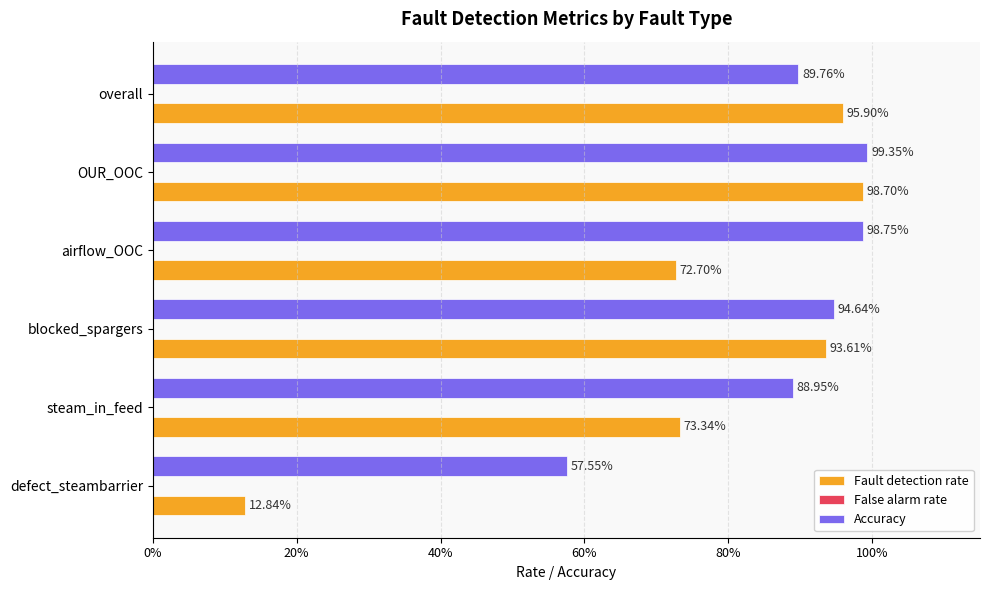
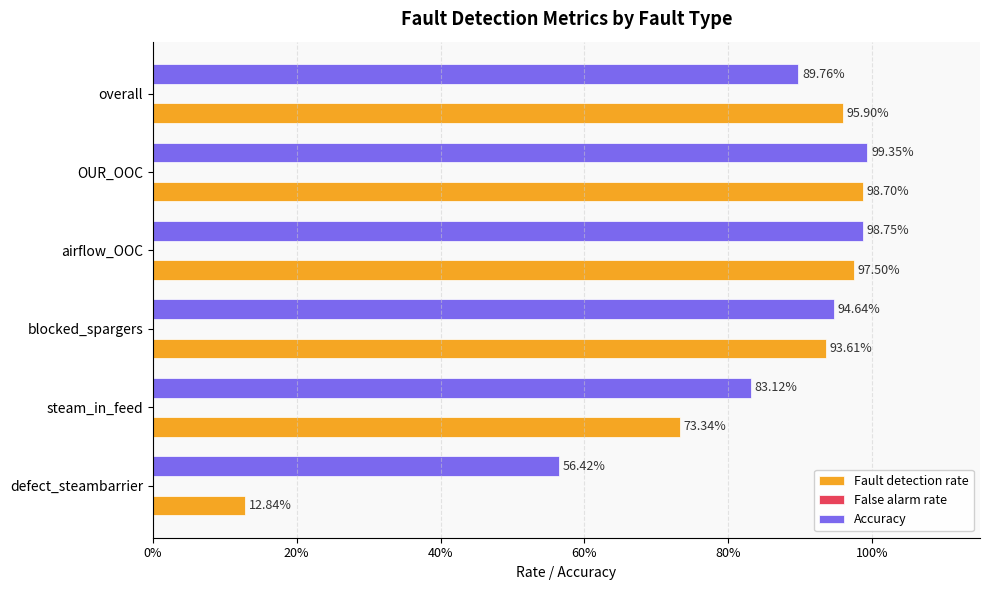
  {
    "Fault detection rate": {
      "overall": "95.90%",
      "OUR_OOC": "98.70%",
-     "airflow_OOC": "72.70%",
+     "airflow_OOC": "97.50%",
      "blocked_spargers": "93.61%",
      "steam_in_feed": "73.34%",
      "defect_steambarrier": "12.84%"
    },
    "False alarm rate": {
      "OUR_OOC": "0%",
      "airflow_OOC": "0%",
      "steam_in_feed": "0%",
      "defect_steambarrier": "0%"
    },
    "Accuracy": {
      "overall": "89.76%",
      "OUR_OOC": "99.35%",
      "airflow_OOC": "98.75%",
      "blocked_spargers": "94.64%",
-     "steam_in_feed": "88.95%",
-     "defect_steambarrier": "57.55%"
+     "steam_in_feed": "83.12%",
+     "defect_steambarrier": "56.42%"
    }
  }
